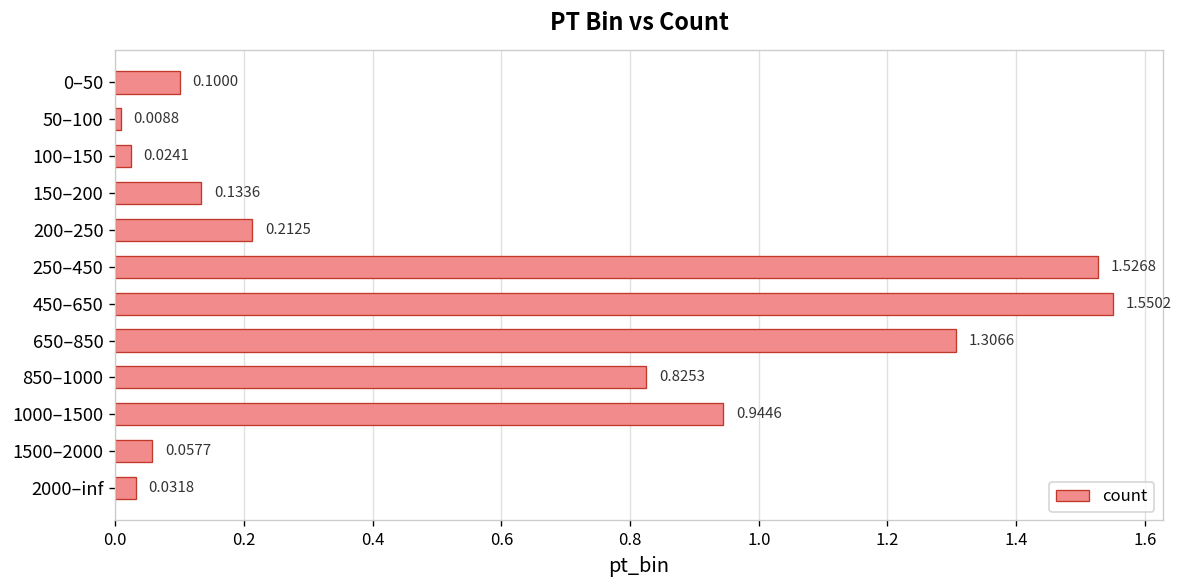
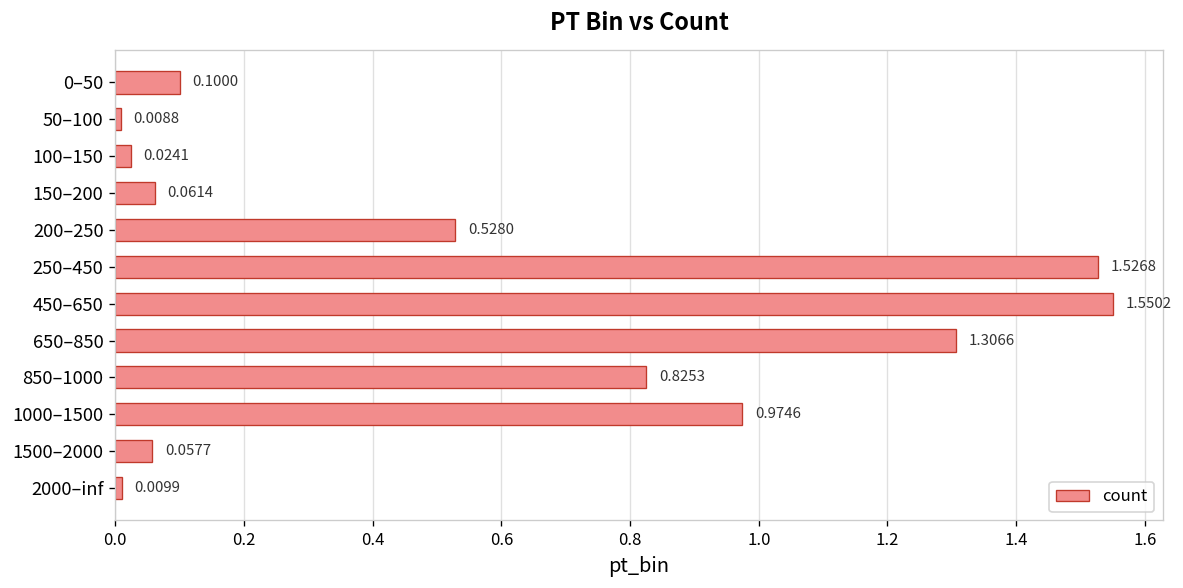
  {
    "0–50": 0.1000,
    "50–100": 0.0088,
    "100–150": 0.0241,
-   "150–200": 0.1336,
-   "200–250": 0.2125,
+   "150–200": 0.0614,
+   "200–250": 0.5280,
    "250–450": 1.5268,
    "450–650": 1.5502,
    "650–850": 1.3066,
    "850–1000": 0.8253,
-   "1000–1500": 0.9446,
+   "1000–1500": 0.9746,
    "1500–2000": 0.0577,
-   "2000–inf": 0.0318
+   "2000–inf": 0.0099
  }
